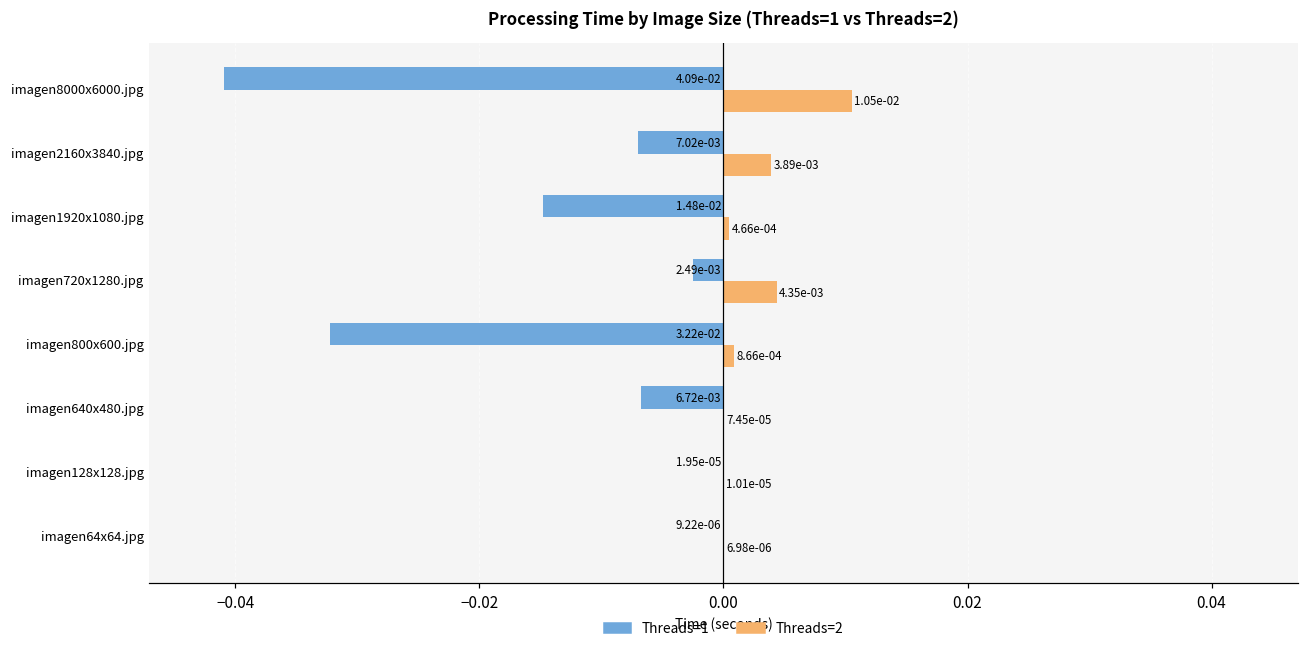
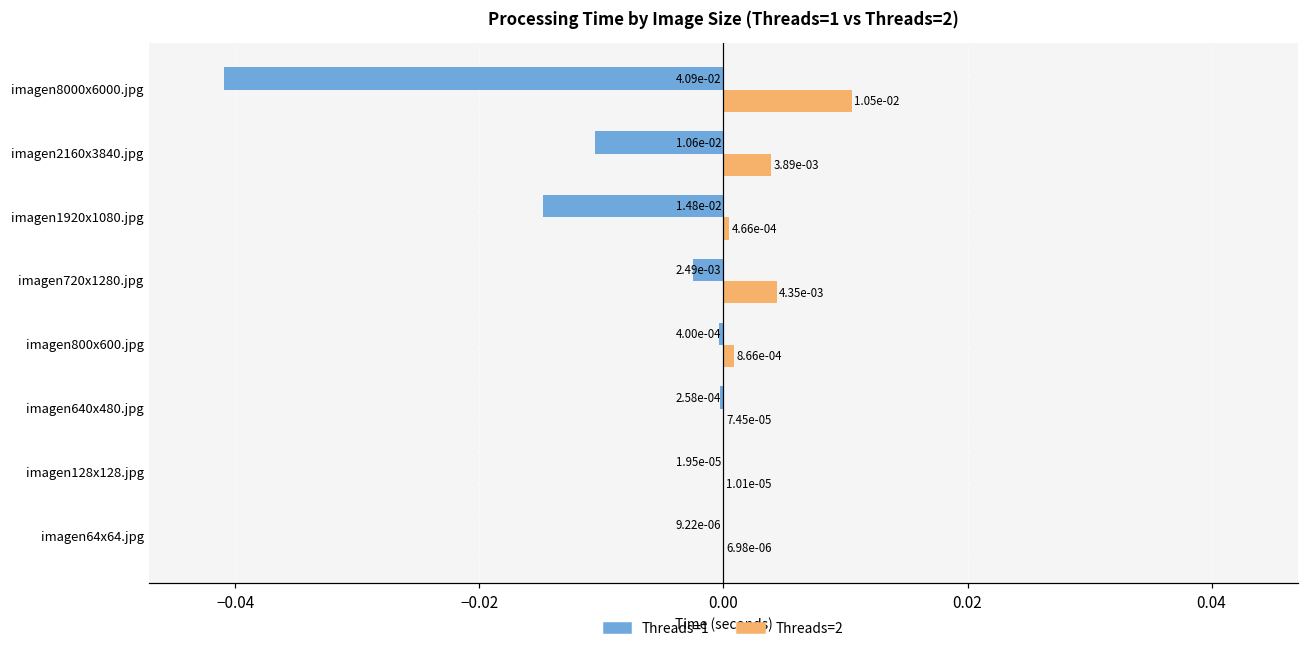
  {
    "Threads=1": {
      "imagen8000x6000.jpg": "4.09e-02",
-     "imagen2160x3840.jpg": "7.02e-03",
+     "imagen2160x3840.jpg": "1.06e-02",
      "imagen1920x1080.jpg": "1.48e-02",
      "imagen720x1280.jpg": "2.49e-03",
-     "imagen800x600.jpg": "3.22e-02",
-     "imagen640x480.jpg": "6.72e-03",
+     "imagen800x600.jpg": "4.00e-04",
+     "imagen640x480.jpg": "2.58e-04",
      "imagen128x128.jpg": "1.95e-05",
      "imagen64x64.jpg": "9.22e-06"
    },
    "Threads=2": {
      "imagen8000x6000.jpg": "1.05e-02",
      "imagen2160x3840.jpg": "3.89e-03",
      "imagen1920x1080.jpg": "4.66e-04",
      "imagen720x1280.jpg": "4.35e-03",
      "imagen800x600.jpg": "8.66e-04",
      "imagen640x480.jpg": "7.45e-05",
      "imagen128x128.jpg": "1.01e-05",
      "imagen64x64.jpg": "6.98e-06"
    }
  }
